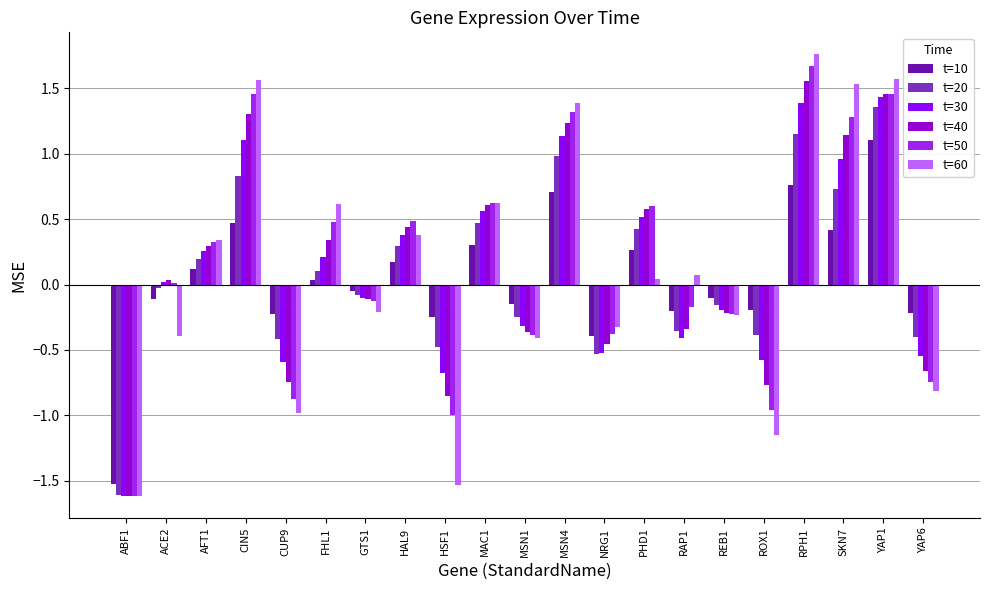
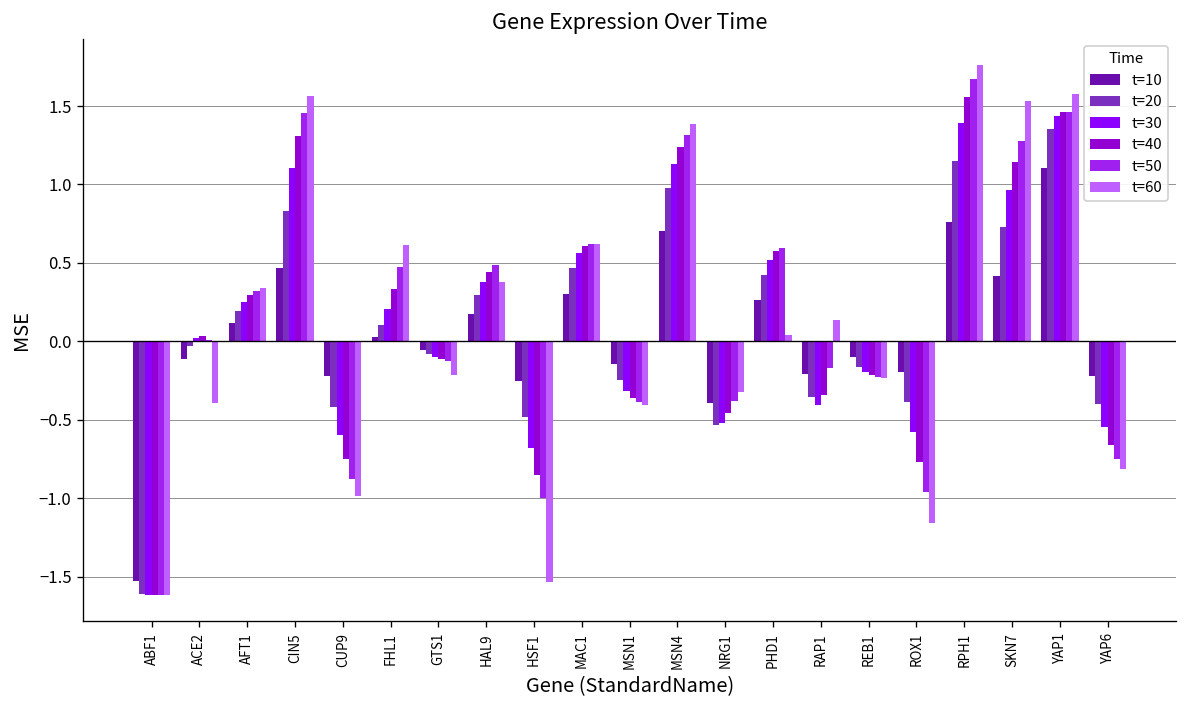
  {
    "t=60": {
      "ABF1": -1.61,
      "ACE2": -0.39,
      "AFT1": 0.34,
      "CIN5": 1.56,
      "CUP9": -0.98,
      "FHL1": 0.62,
      "GTS1": -0.21,
      "HAL9": 0.38,
      "HSF1": -1.53,
      "MAC1": 0.62,
      "MSN1": -0.41,
      "MSN4": 1.39,
      "NRG1": -0.32,
      "PHD1": 0.04,
-     "RAP1": 0.07,
+     "RAP1": 0.14,
      "REB1": -0.23,
      "ROX1": -1.15,
      "RPH1": 1.76,
      "SKN7": 1.53,
      "YAP1": 1.57,
      "YAP6": -0.81
    }
  }
